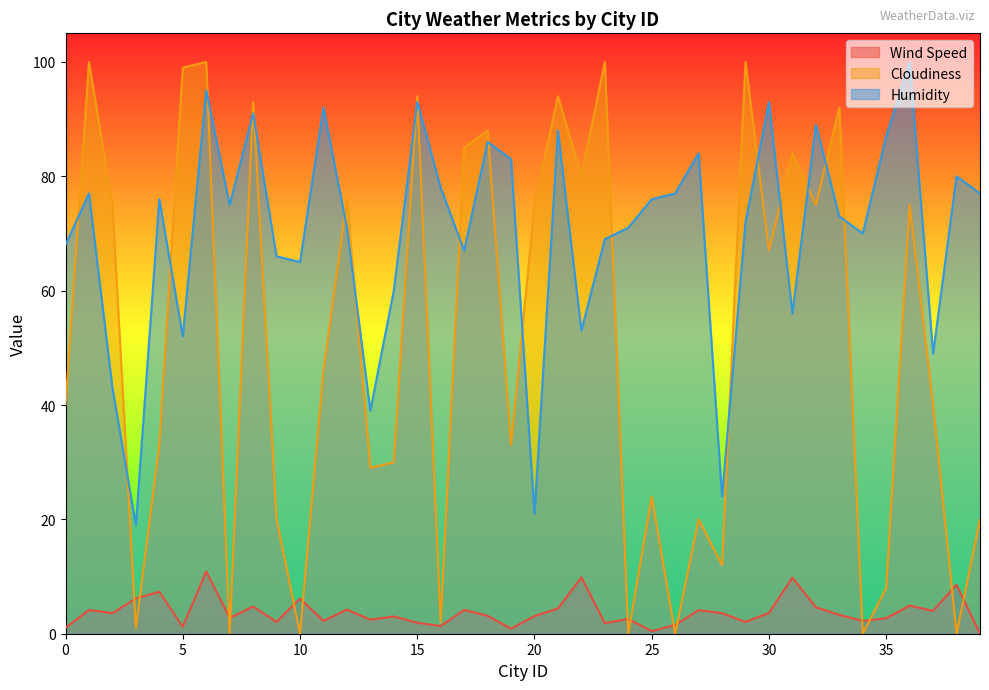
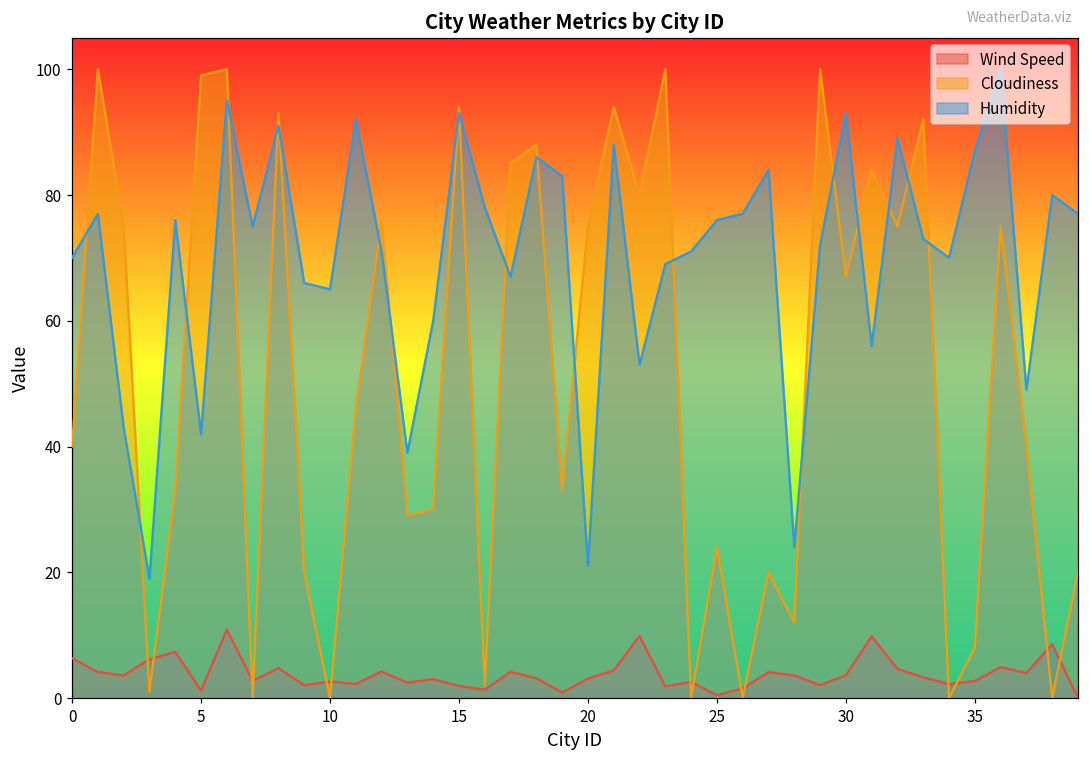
  {
    "Wind Speed": {
-     "0": 1,
+     "0": 6,
      "5": 1,
-     "10": 6,
+     "10": 3,
      "15": 2,
      "20": 3,
      "25": 0,
      "30": 4,
      "35": 3
    },
    "Cloudiness": {
      "0": 40,
      "5": 99,
      "10": 0,
      "15": 94,
      "20": 75,
      "25": 24,
      "30": 67,
      "35": 8
    },
    "Humidity": {
-     "0": 68,
-     "5": 52,
+     "0": 70,
+     "5": 42,
      "10": 65,
      "15": 93,
      "20": 21,
      "25": 76,
      "30": 93,
      "35": 87
    }
  }
